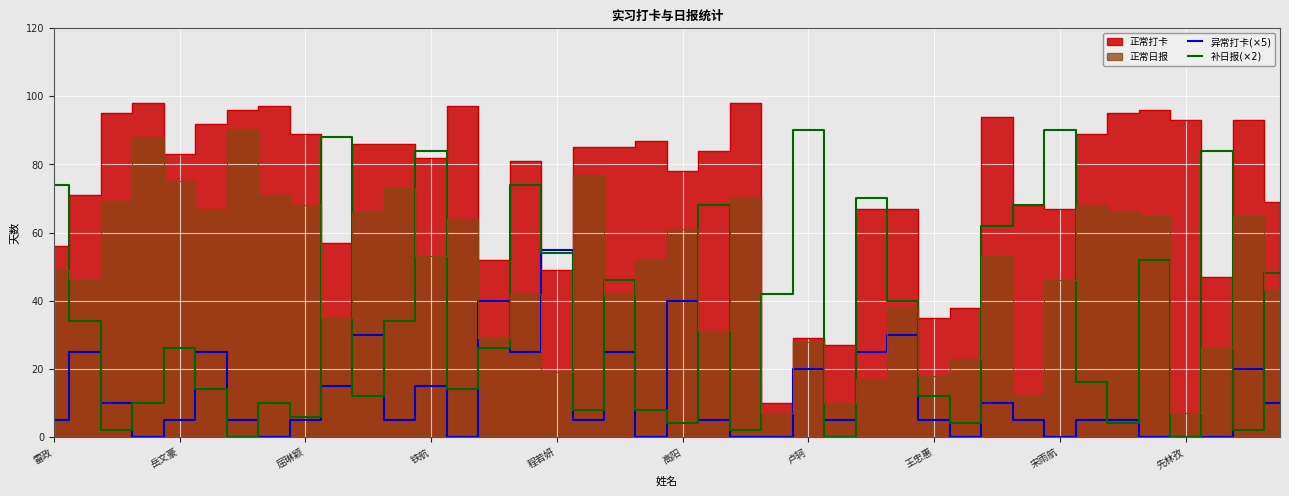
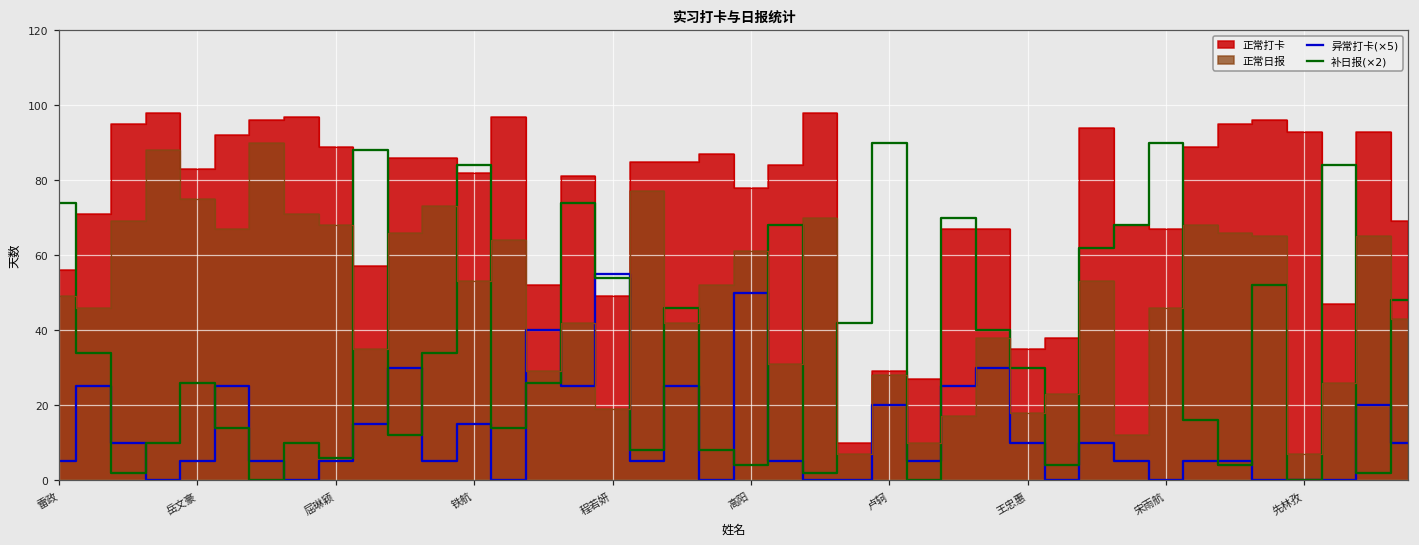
  {
    "异常打卡(×5)": {
      "雷政": 5,
      "岳文豪": 5,
      "屈琳颖": 5,
      "铁航": 15,
      "程若妍": 55,
-     "高阳": 40,
+     "高阳": 50,
      "卢轲": 20,
-     "王忠惠": 5,
+     "王忠惠": 10,
      "宋雨航": 0
    },
    "补日报(×2)": {
      "雷政": 74,
      "岳文豪": 26,
      "屈琳颖": 6,
      "铁航": 84,
      "程若妍": 54,
      "高阳": 4,
      "卢轲": 90,
-     "王忠惠": 12,
+     "王忠惠": 30,
      "宋雨航": 90
    }
  }
